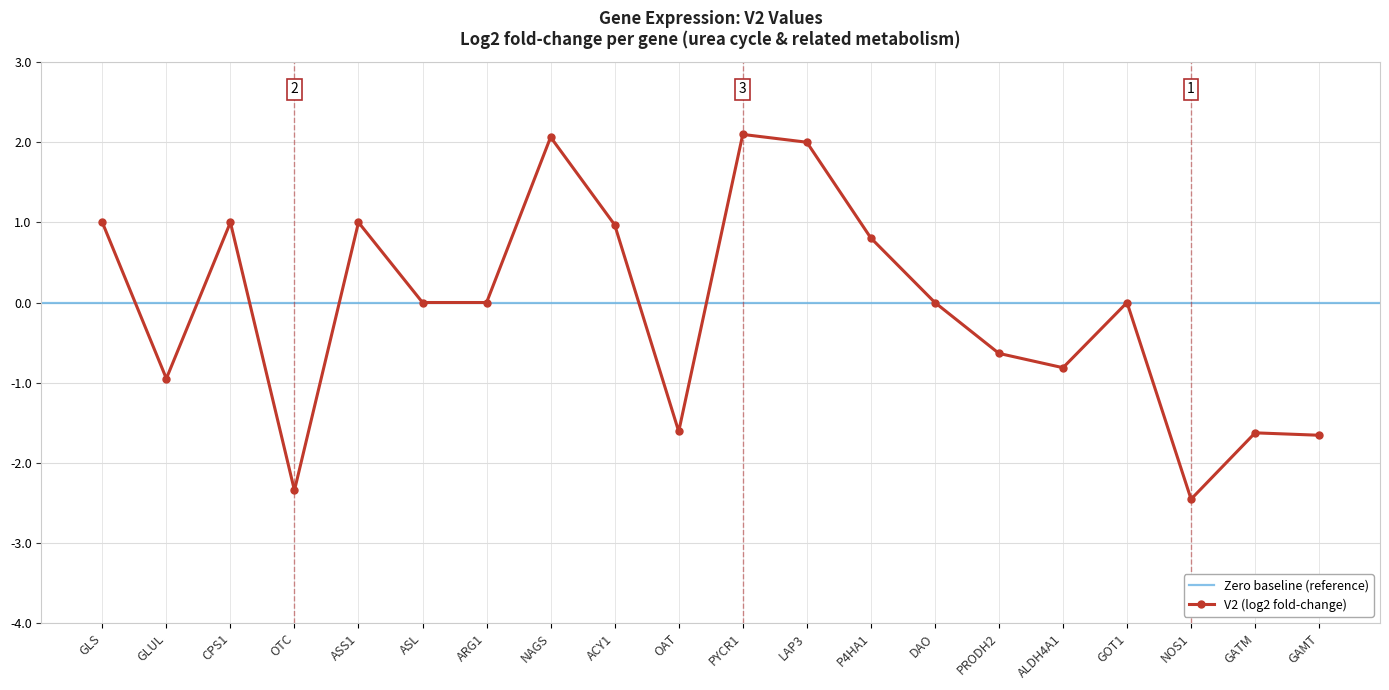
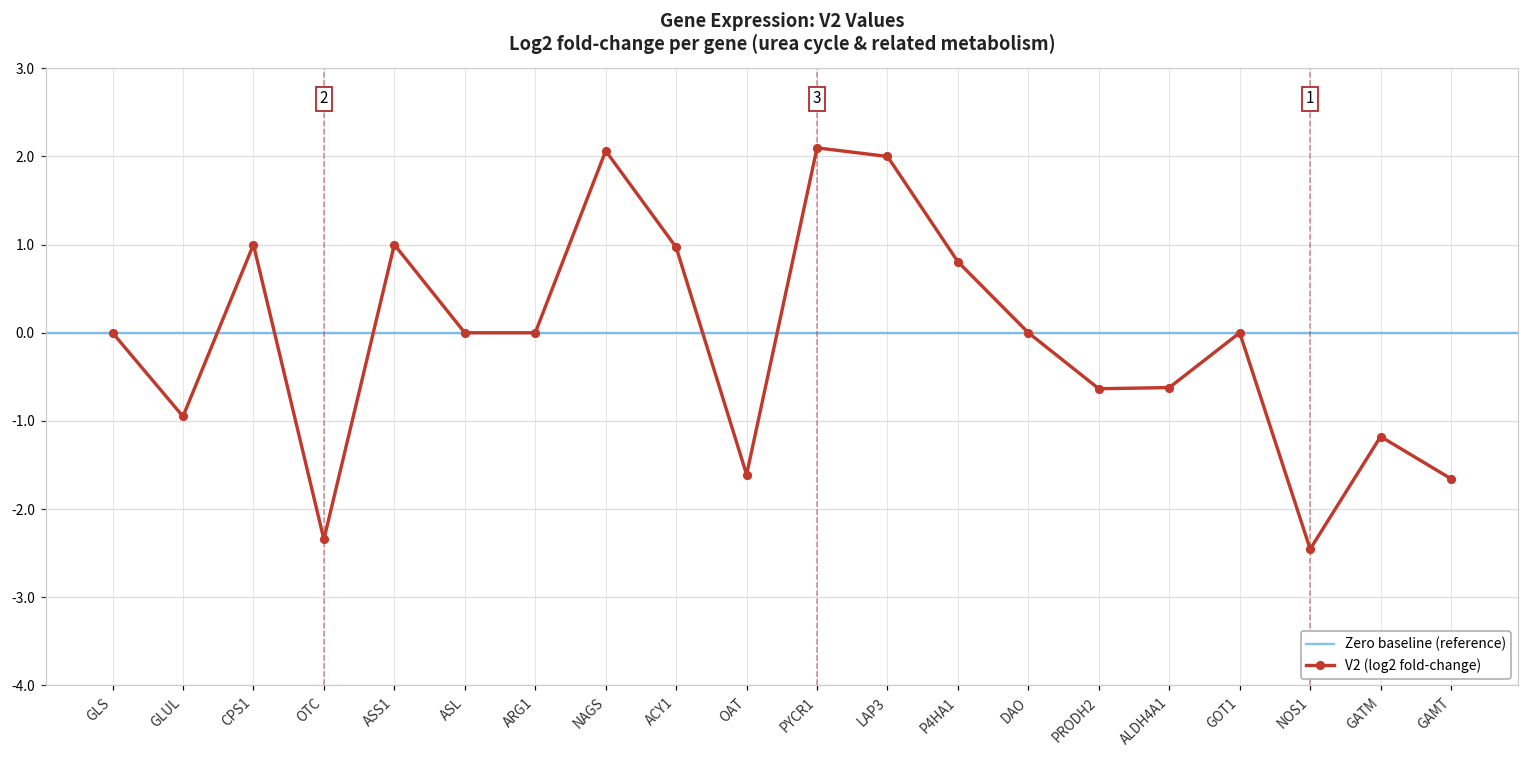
  {
-   "GLS": 1,
+   "GLS": 0,
    "GLUL": -0.9,
    "CPS1": 1.0,
    "OTC": -2.3,
    "ASS1": 1.0,
    "ASL": 0.0,
    "ARG1": 0.0,
    "NAGS": 2.1,
    "ACY1": 1.0,
    "OAT": -1.6,
    "PYCR1": 2.1,
    "LAP3": 2.0,
    "P4HA1": 0.8,
    "DAO": 0.0,
    "PRODH2": -0.6,
-   "ALDH4A1": -0.8,
+   "ALDH4A1": -0.6,
    "GOT1": 0.0,
    "NOS1": -2.5,
-   "GATM": -1.6,
+   "GATM": -1.2,
    "GAMT": -1.7
  }
